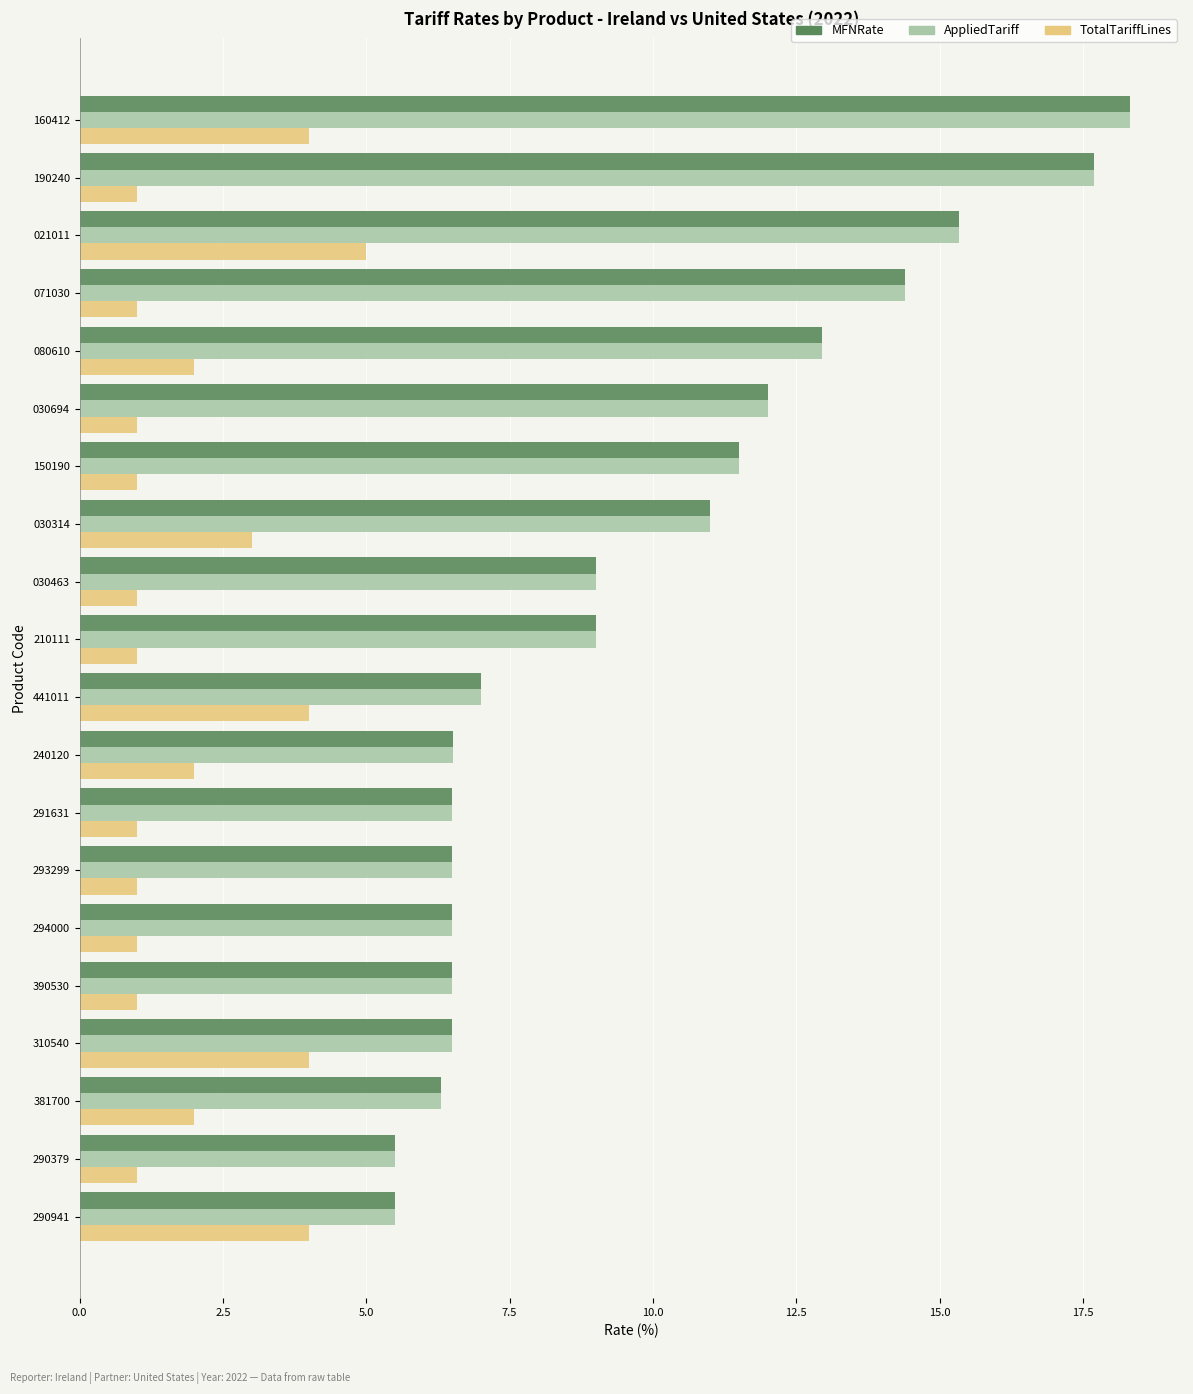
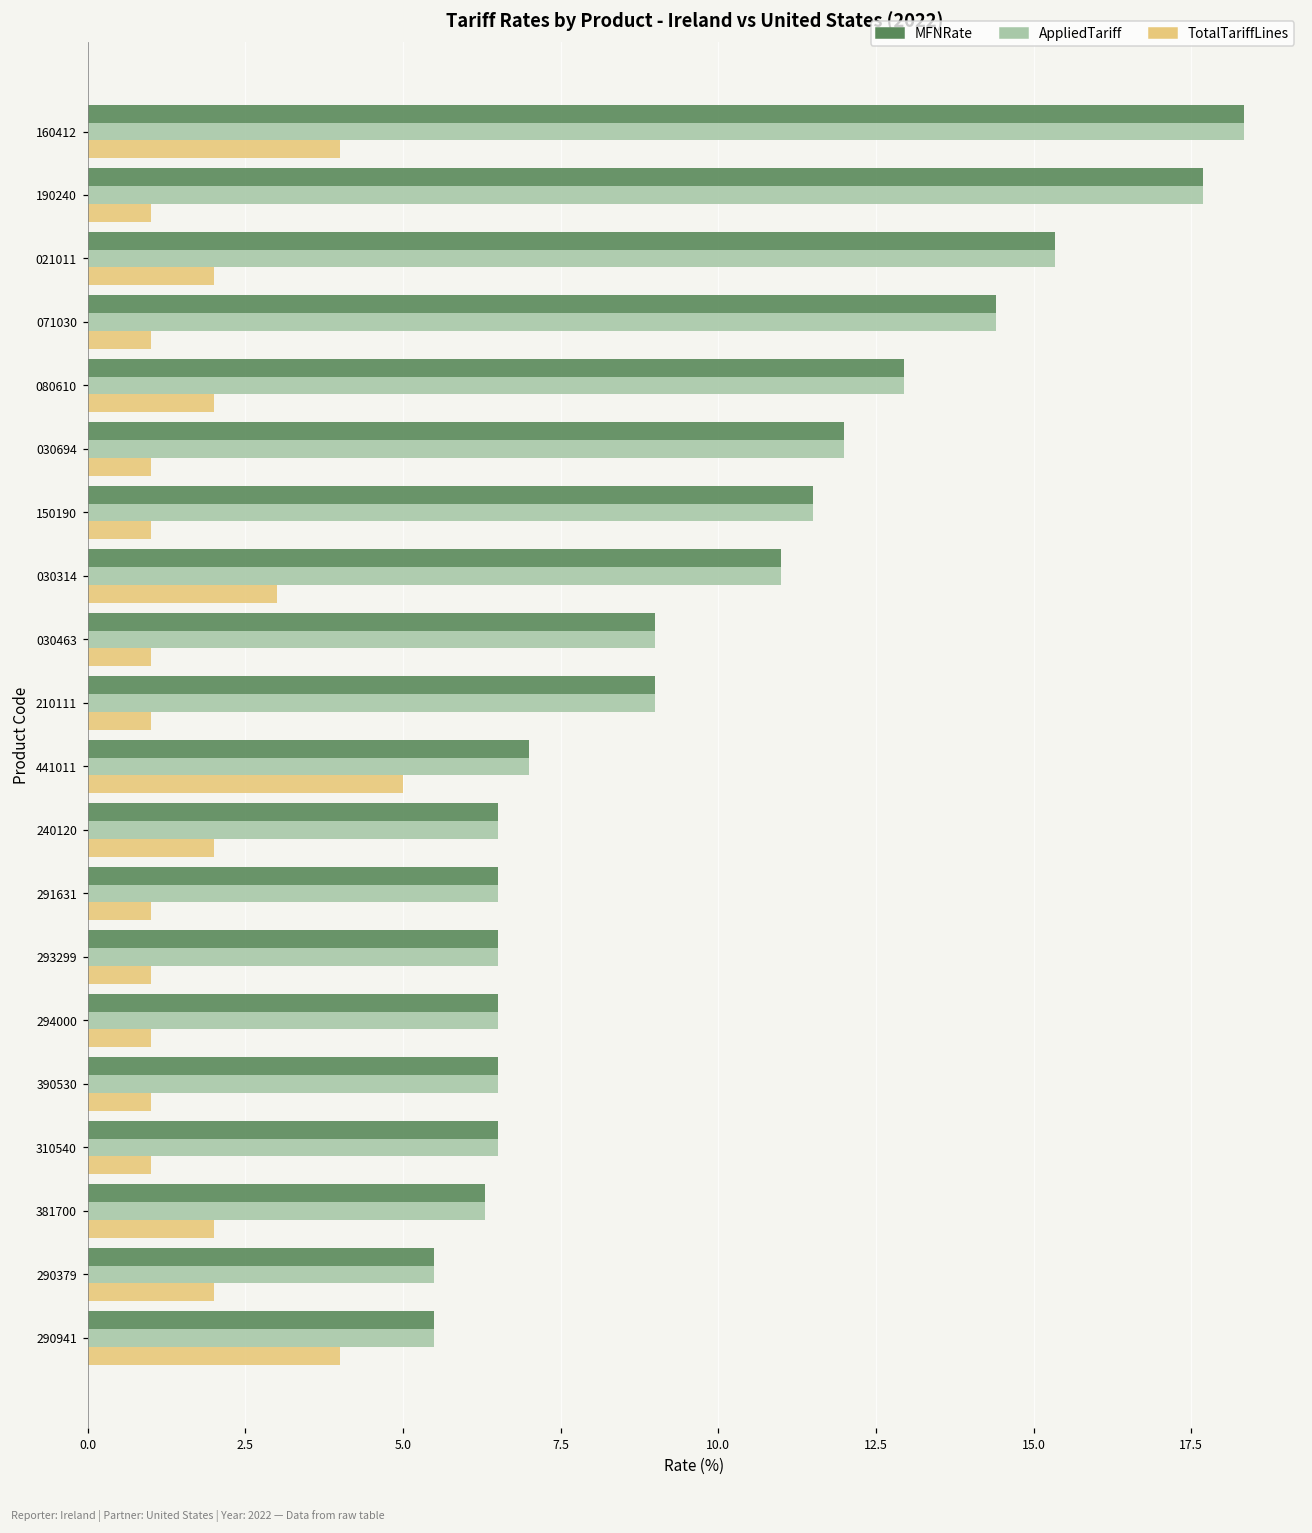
  {
    "MFNRate": {
      "160412": 18.3,
      "190240": 17.7,
      "021011": 15.3,
      "071030": 14.4,
      "080610": 13.0,
      "030694": 12,
      "150190": 11.5,
      "030314": 11,
      "030463": 9,
      "210111": 9,
      "441011": 7,
      "240120": 6.5,
      "291631": 6.5,
      "293299": 6.5,
      "294000": 6.5,
      "390530": 6.5,
      "310540": 6.5,
      "381700": 6.3,
      "290379": 5.5,
      "290941": 5.5
    },
    "AppliedTariff": {
      "160412": 18.3,
      "190240": 17.7,
      "021011": 15.3,
      "071030": 14.4,
      "080610": 13.0,
      "030694": 12,
      "150190": 11.5,
      "030314": 11,
      "030463": 9,
      "210111": 9,
      "441011": 7,
      "240120": 6.5,
      "291631": 6.5,
      "293299": 6.5,
      "294000": 6.5,
      "390530": 6.5,
      "310540": 6.5,
      "381700": 6.3,
      "290379": 5.5,
      "290941": 5.5
    },
    "TotalTariffLines": {
      "160412": 4,
      "190240": 1,
-     "021011": 5,
+     "021011": 2,
      "071030": 1,
      "080610": 2,
      "030694": 1,
      "150190": 1,
      "030314": 3,
      "030463": 1,
      "210111": 1,
-     "441011": 4,
+     "441011": 5,
      "240120": 2,
      "291631": 1,
      "293299": 1,
      "294000": 1,
      "390530": 1,
-     "310540": 4,
+     "310540": 1,
      "381700": 2,
-     "290379": 1,
+     "290379": 2,
      "290941": 4
    }
  }
